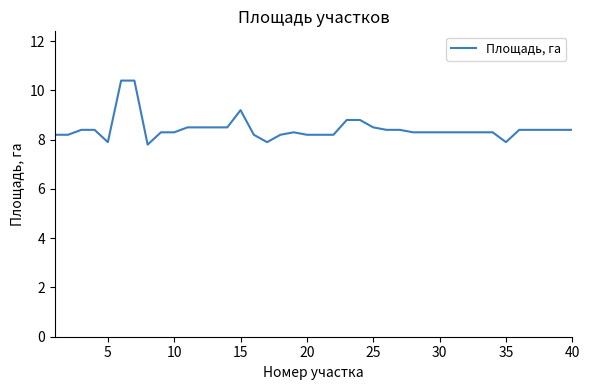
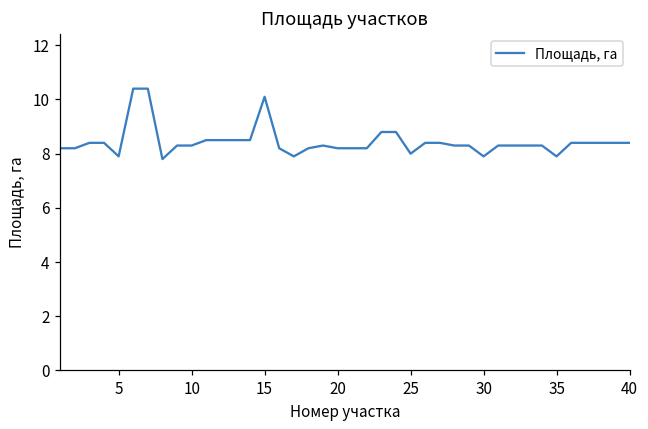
  {
    "5": 7.9,
    "10": 8.3,
-   "15": 9.2,
+   "15": 10.1,
    "20": 8.2,
-   "25": 8.5,
-   "30": 8.3,
+   "25": 8.0,
+   "30": 7.9,
    "35": 7.9,
    "40": 8.4
  }
